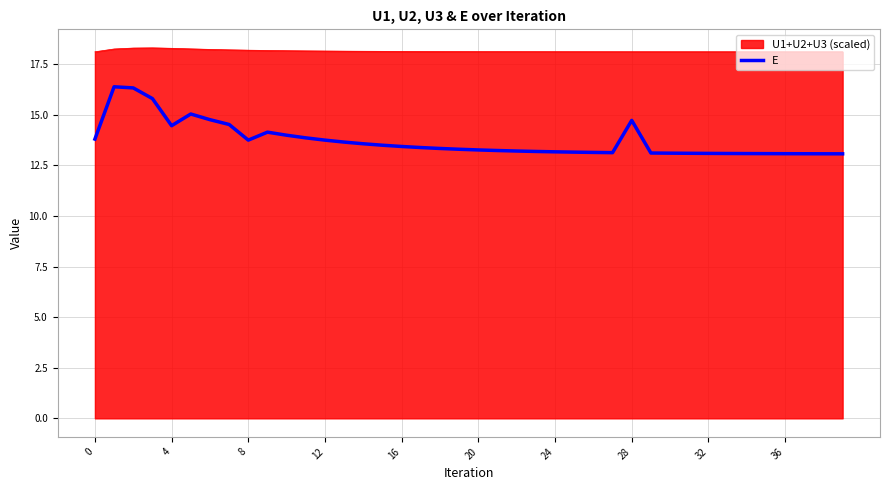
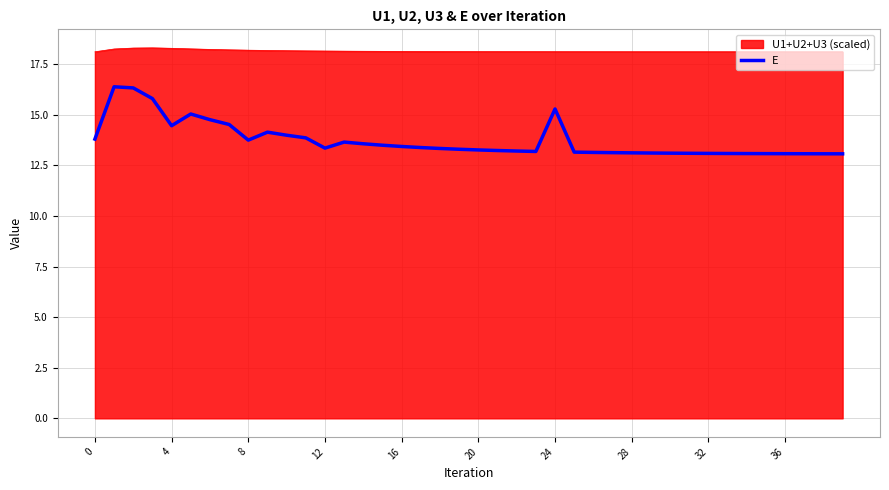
  {
    "U1+U2+U3 (scaled)": {
      "0": 18.1,
      "4": 18.3,
      "8": 18.2,
      "12": 18.1,
      "16": 18.1,
      "20": 18.1,
      "24": 18.1,
      "28": 18.1,
      "32": 18.1
    },
    "E": {
      "0": 13.8,
      "4": 14.5,
      "8": 13.7,
-     "12": 13.7,
+     "12": 13.4,
      "16": 13.4,
      "20": 13.3,
-     "24": 13.2,
-     "28": 14.7,
+     "24": 15.3,
+     "28": 13.1,
      "32": 13.1,
      "36": 13.1
    }
  }
